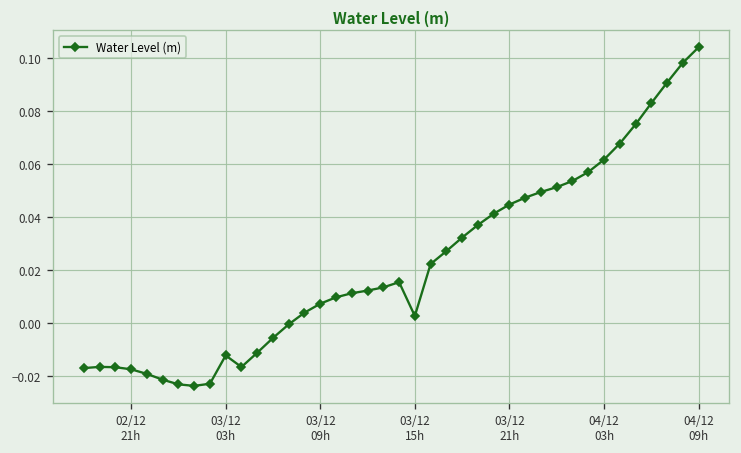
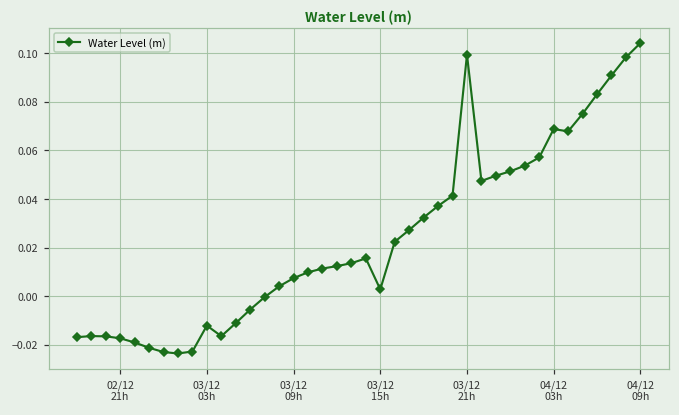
  {
    "02/12 21h": -0.017,
    "03/12 03h": -0.012,
    "03/12 09h": 0.007,
    "03/12 15h": 0.003,
-   "03/12 21h": 0.045,
-   "04/12 03h": 0.062,
+   "03/12 21h": 0.099,
+   "04/12 03h": 0.069,
    "04/12 09h": 0.104
  }
